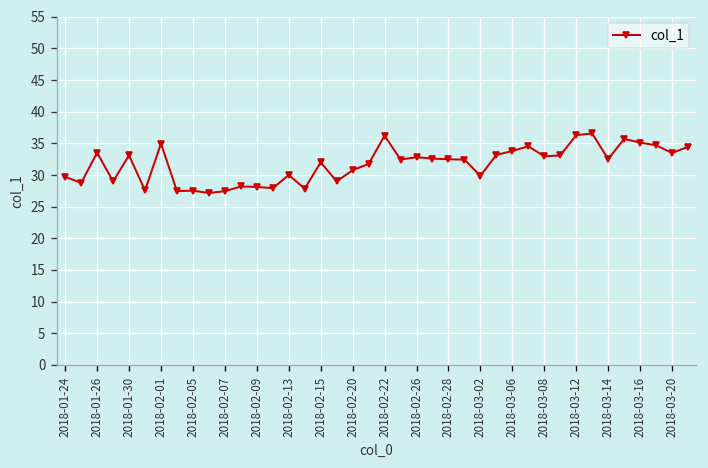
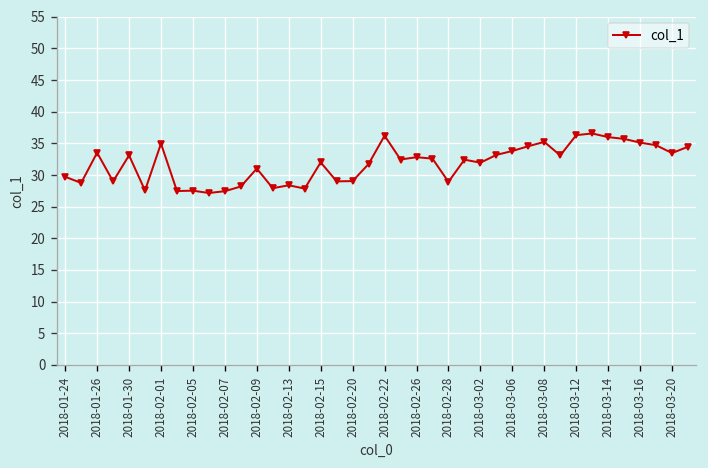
  {
    "2018-01-24": 30,
    "2018-01-26": 34,
    "2018-01-30": 33,
    "2018-02-01": 35,
    "2018-02-05": 28,
    "2018-02-07": 27,
-   "2018-02-09": 28,
-   "2018-02-13": 30,
+   "2018-02-09": 31,
+   "2018-02-13": 28,
    "2018-02-15": 32,
-   "2018-02-20": 31,
+   "2018-02-20": 29,
    "2018-02-22": 36,
    "2018-02-26": 33,
-   "2018-02-28": 32,
-   "2018-03-02": 30,
+   "2018-02-28": 29,
+   "2018-03-02": 32,
    "2018-03-06": 34,
-   "2018-03-08": 33,
+   "2018-03-08": 35,
    "2018-03-12": 36,
-   "2018-03-14": 33,
+   "2018-03-14": 36,
    "2018-03-16": 35,
    "2018-03-20": 33
  }
